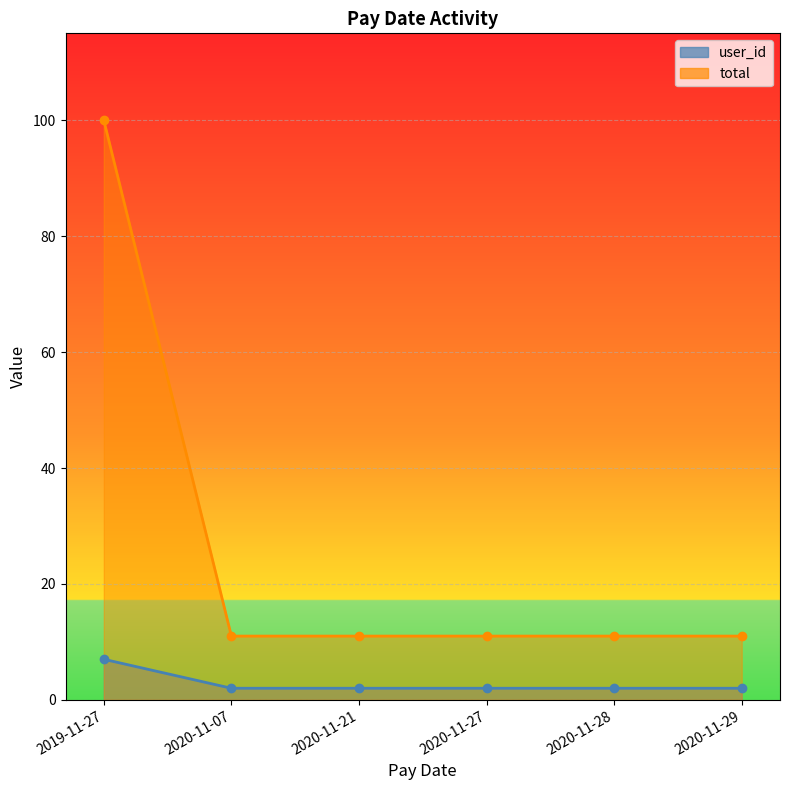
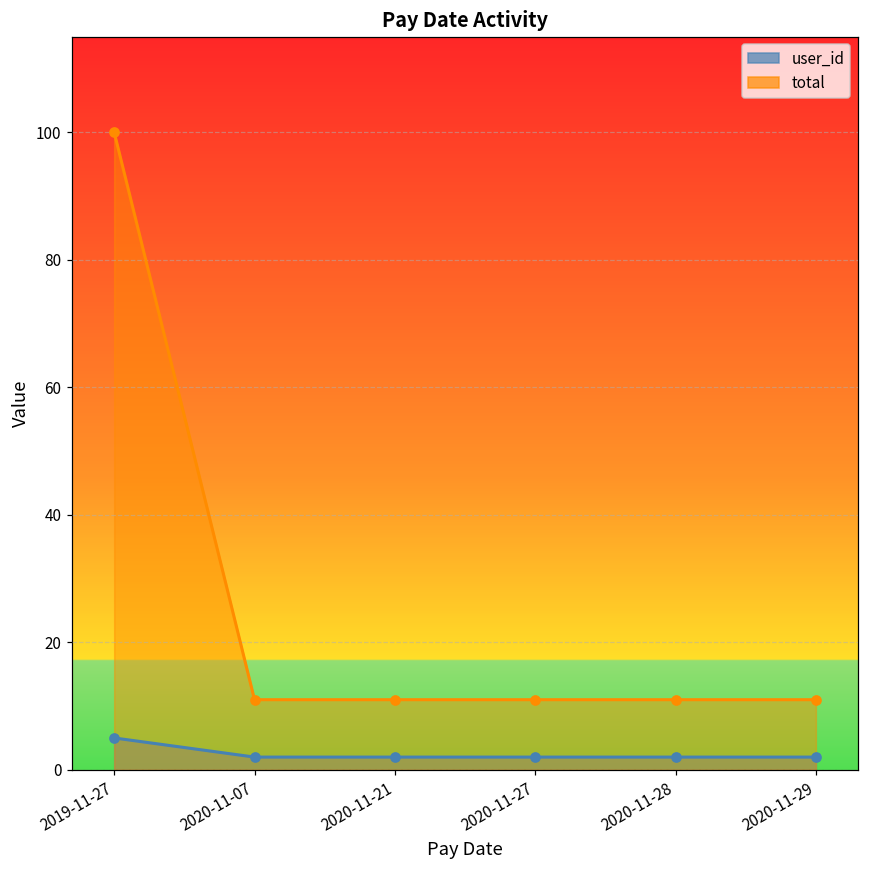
  {
    "user_id": {
-     "2019-11-27": 7,
+     "2019-11-27": 5,
      "2020-11-07": 2,
      "2020-11-21": 2,
      "2020-11-27": 2,
      "2020-11-28": 2,
      "2020-11-29": 2
    },
    "total": {
      "2019-11-27": 100,
      "2020-11-07": 11,
      "2020-11-21": 11,
      "2020-11-27": 11,
      "2020-11-28": 11,
      "2020-11-29": 11
    }
  }
